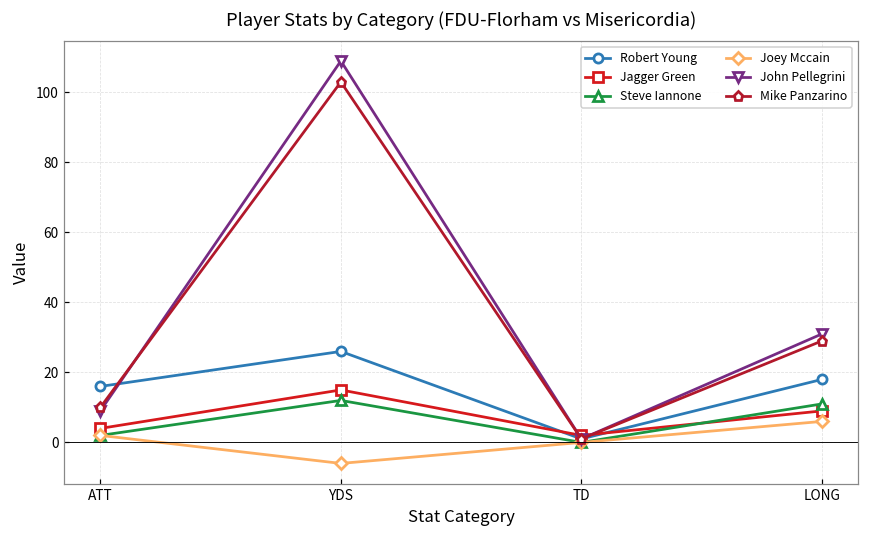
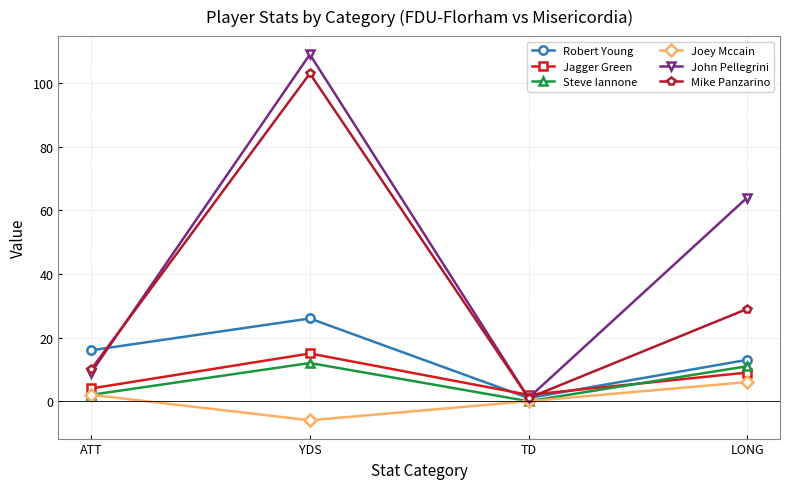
  {
    "Robert Young": {
      "ATT": 16,
      "YDS": 26,
-     "LONG": 18
+     "LONG": 13
    },
    "Steve Iannone": {
      "YDS": 12,
      "LONG": 11
    },
    "Joey Mccain": {
      "YDS": -6,
      "LONG": 6
    },
    "John Pellegrini": {
      "ATT": 9,
      "YDS": 109,
-     "LONG": 31
+     "LONG": 64
    }
  }
